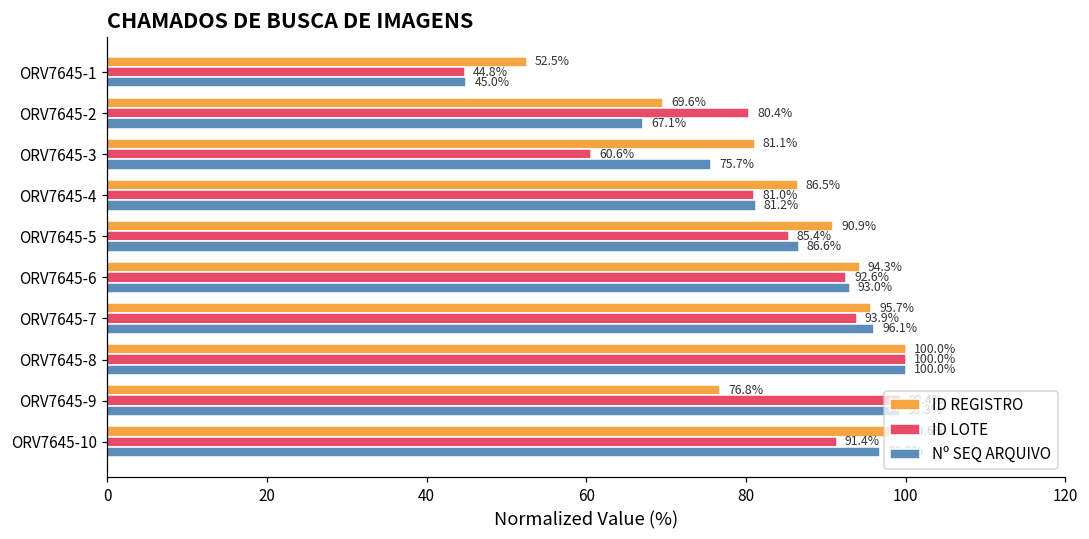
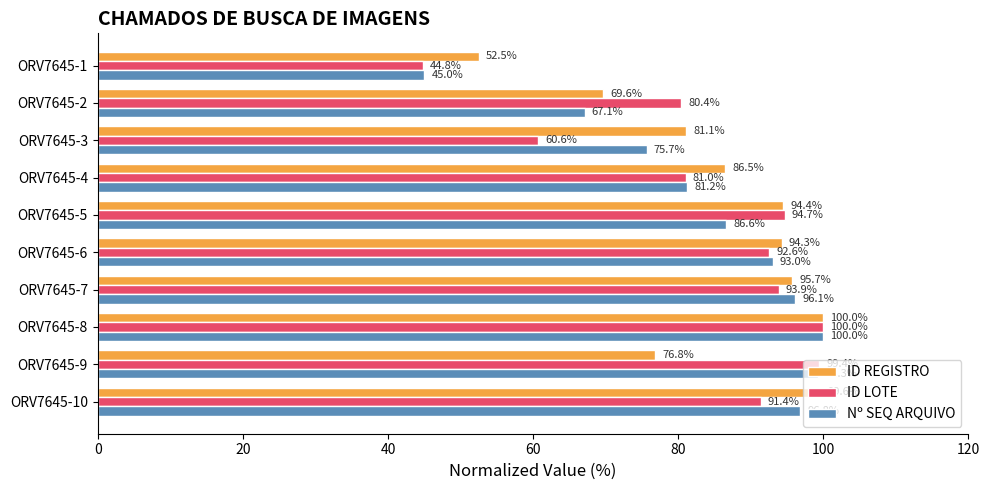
  {
    "ID REGISTRO": {
      "ORV7645-1": "52.5%",
      "ORV7645-2": "69.6%",
      "ORV7645-3": "81.1%",
      "ORV7645-4": "86.5%",
-     "ORV7645-5": "90.9%",
+     "ORV7645-5": "94.4%",
      "ORV7645-6": "94.3%",
      "ORV7645-7": "95.7%",
      "ORV7645-8": "100.0%",
      "ORV7645-9": "76.8%"
    },
    "ID LOTE": {
      "ORV7645-1": "44.8%",
      "ORV7645-2": "80.4%",
      "ORV7645-3": "60.6%",
      "ORV7645-4": "81.0%",
-     "ORV7645-5": "85.4%",
+     "ORV7645-5": "94.7%",
      "ORV7645-6": "92.6%",
      "ORV7645-7": "93.9%",
      "ORV7645-8": "100.0%",
      "ORV7645-10": "91.4%"
    },
    "Nº SEQ ARQUIVO": {
      "ORV7645-1": "45.0%",
      "ORV7645-2": "67.1%",
      "ORV7645-3": "75.7%",
      "ORV7645-4": "81.2%",
      "ORV7645-5": "86.6%",
      "ORV7645-6": "93.0%",
      "ORV7645-7": "96.1%",
      "ORV7645-8": "100.0%"
    }
  }
